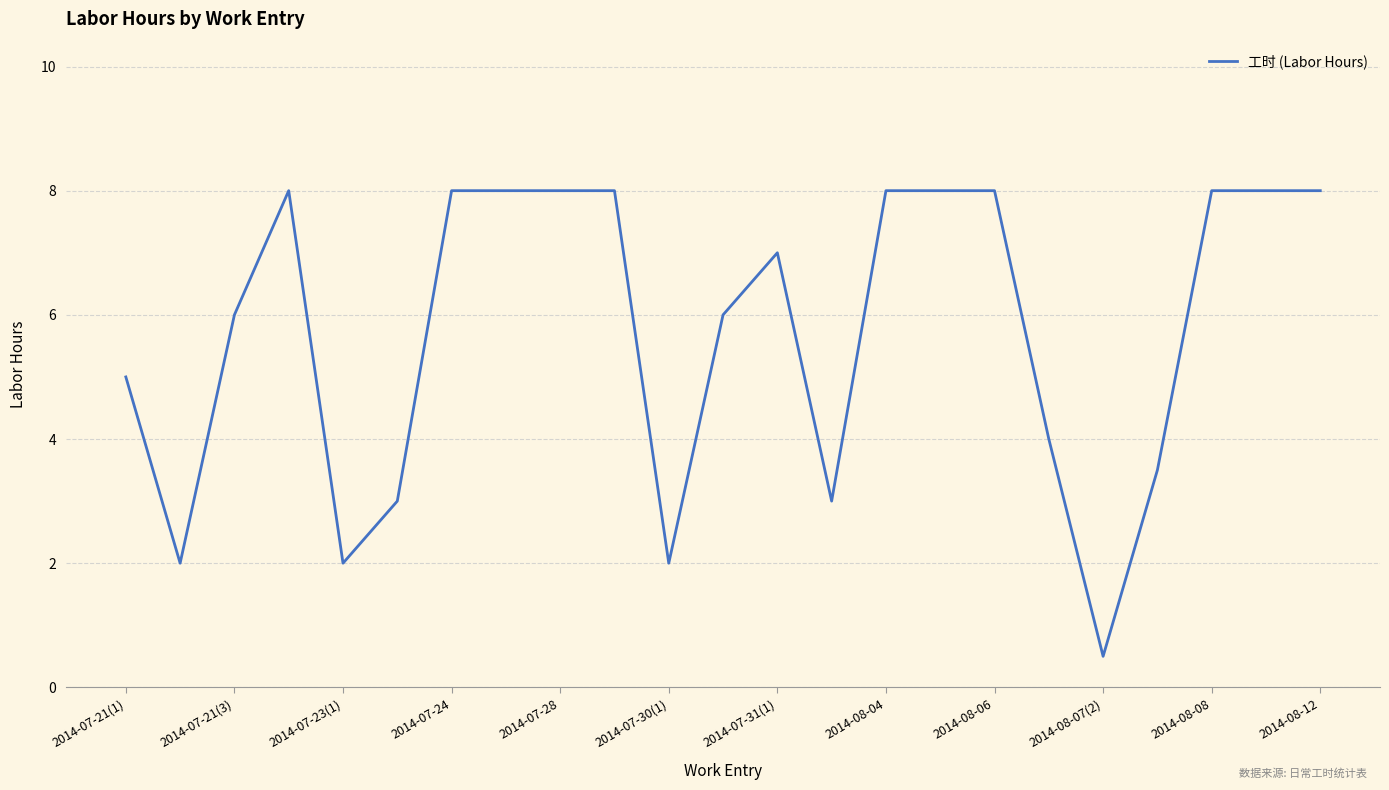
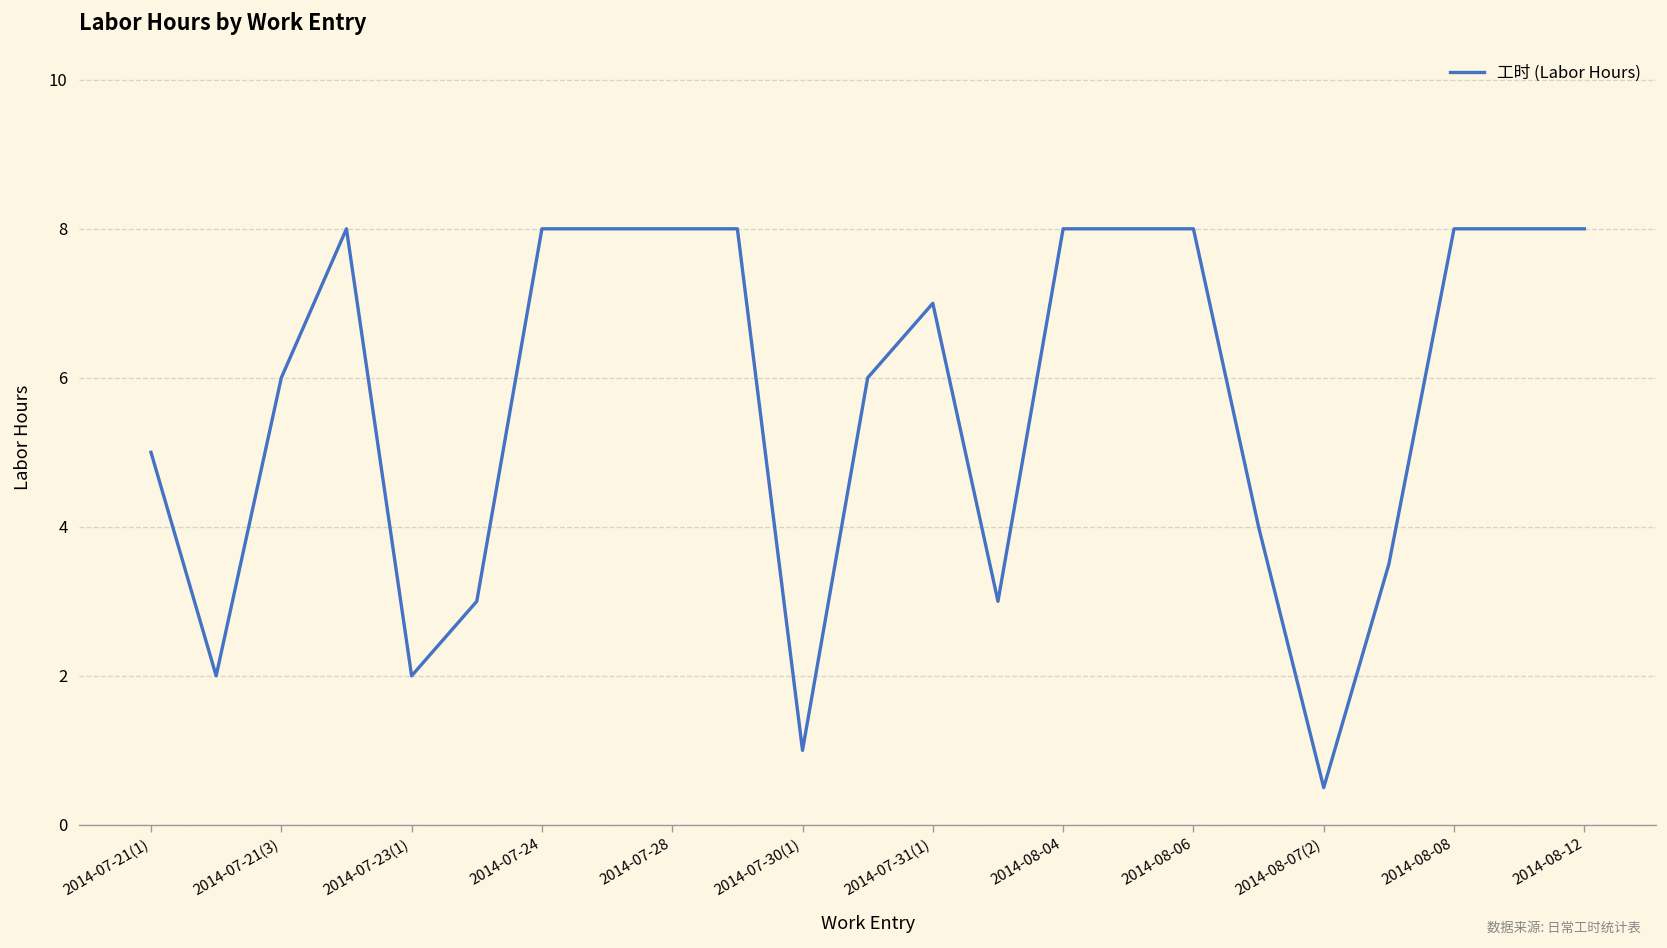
  {
    "2014-07-21(1)": 5,
    "2014-07-21(3)": 6,
    "2014-07-23(1)": 2,
    "2014-07-24": 8,
    "2014-07-28": 8,
-   "2014-07-30(1)": 2,
+   "2014-07-30(1)": 1,
    "2014-07-31(1)": 7,
    "2014-08-04": 8,
    "2014-08-06": 8,
    "2014-08-07(2)": 0.5,
    "2014-08-08": 8,
    "2014-08-12": 8
  }
